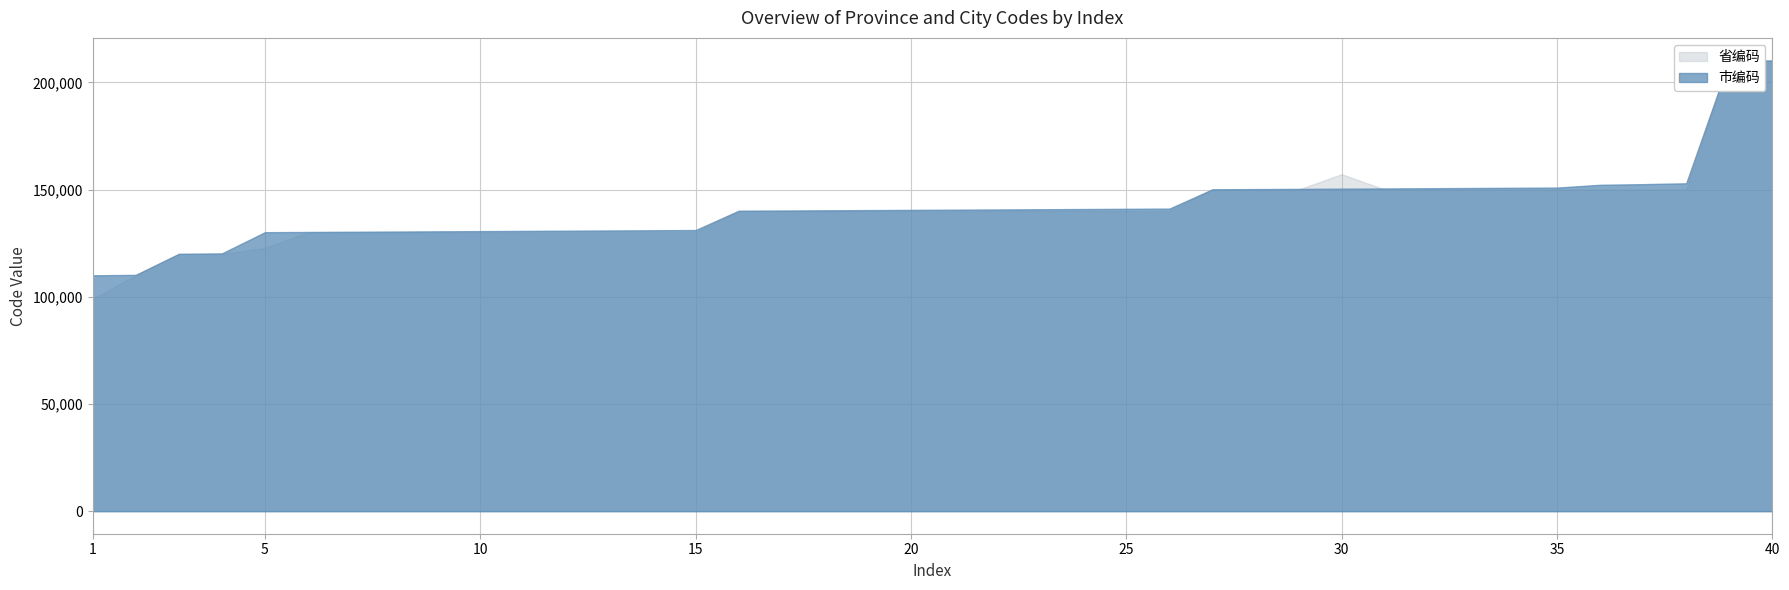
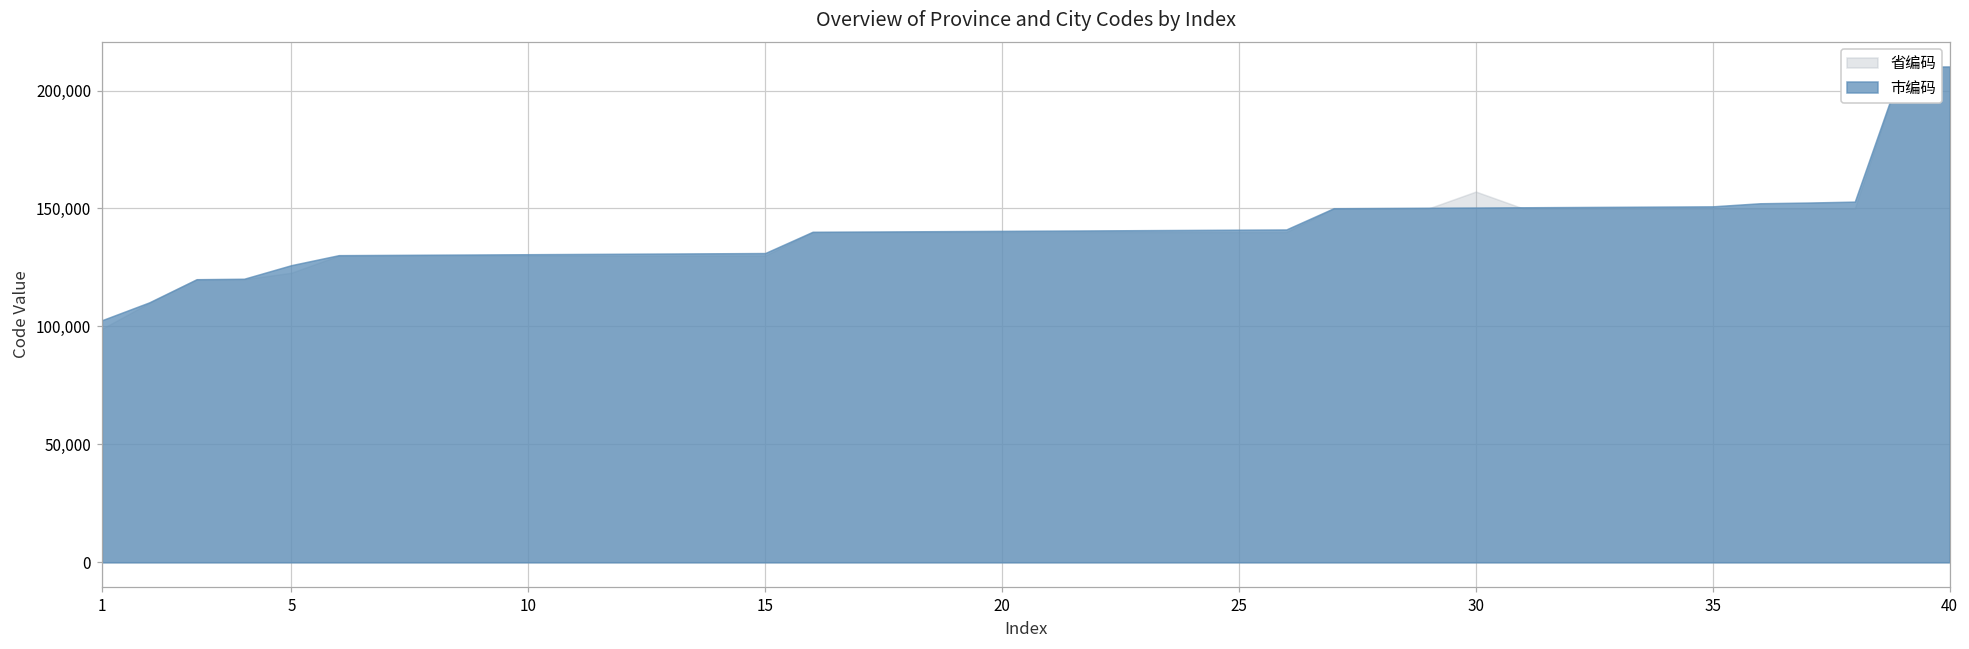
  {
    "省编码": {
      "1": "99,000",
      "5": "123,000",
      "30": "157,000"
    },
    "市编码": {
-     "1": "110,000",
-     "5": "130,000",
+     "1": "103,000",
+     "5": "126,000",
      "30": "150,000"
    }
  }
